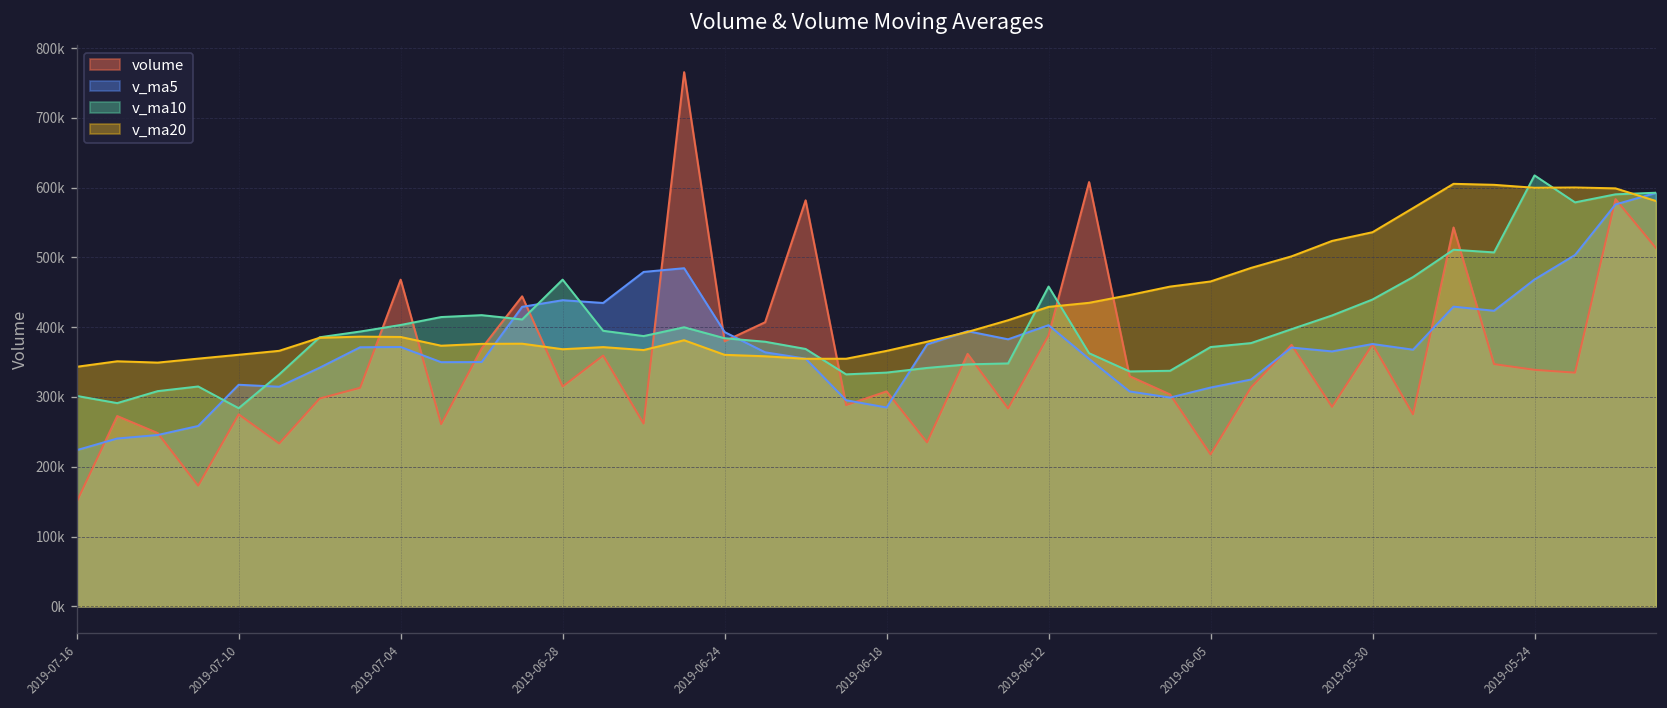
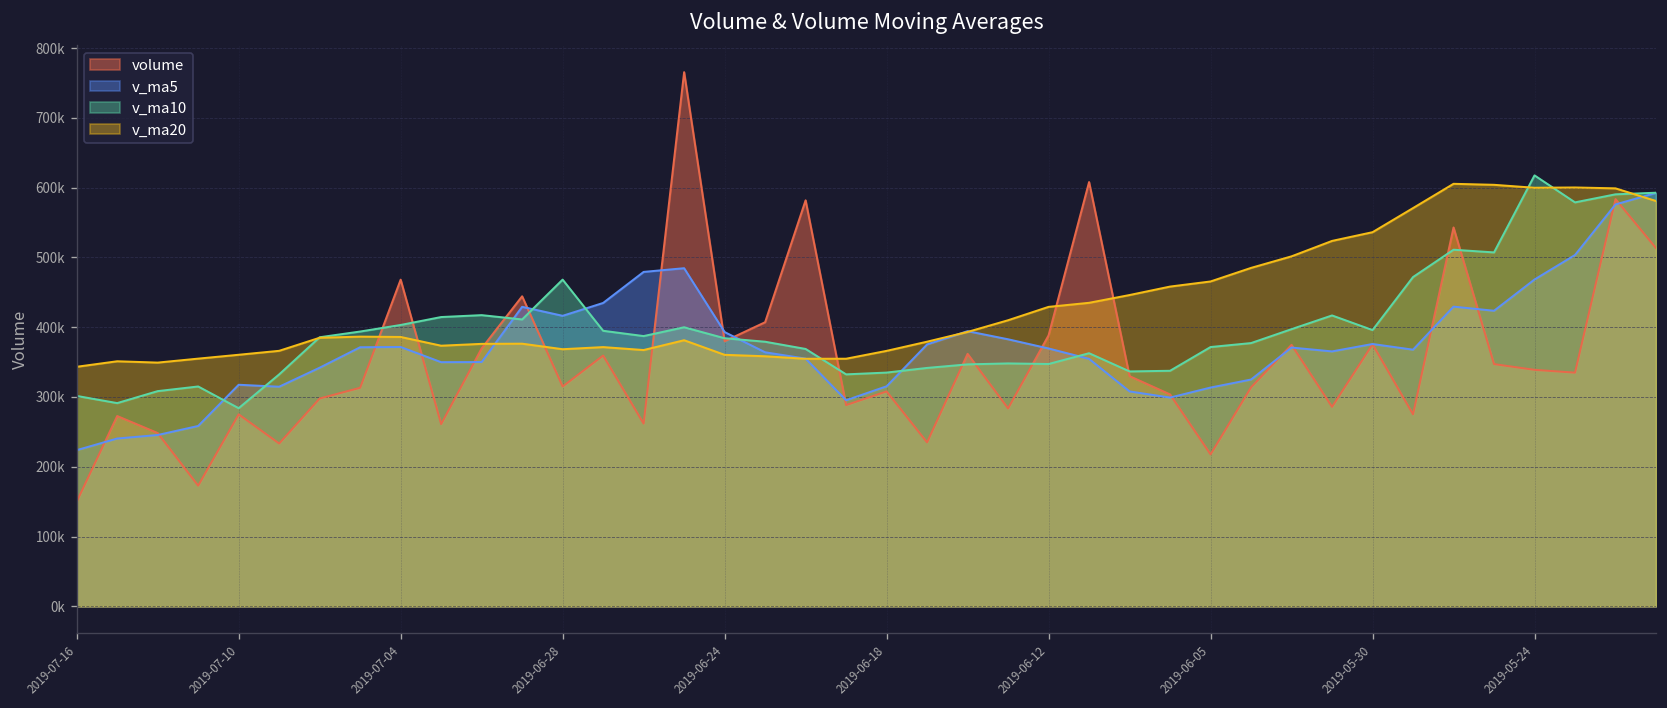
  {
    "v_ma5": {
      "2019-07-16": 220000,
      "2019-07-10": 320000,
      "2019-07-04": 370000,
-     "2019-06-28": 440000,
+     "2019-06-28": 420000,
      "2019-06-24": 390000,
-     "2019-06-18": 280000,
-     "2019-06-12": 400000,
+     "2019-06-18": 320000,
+     "2019-06-12": 370000,
      "2019-06-05": 310000,
      "2019-05-24": 470000
    },
    "v_ma10": {
      "2019-07-16": 300000,
      "2019-07-10": 280000,
      "2019-07-04": 400000,
      "2019-06-28": 470000,
      "2019-06-18": 330000,
-     "2019-06-12": 460000,
+     "2019-06-12": 350000,
      "2019-06-05": 370000,
-     "2019-05-30": 440000,
+     "2019-05-30": 400000,
      "2019-05-24": 620000
    }
  }
